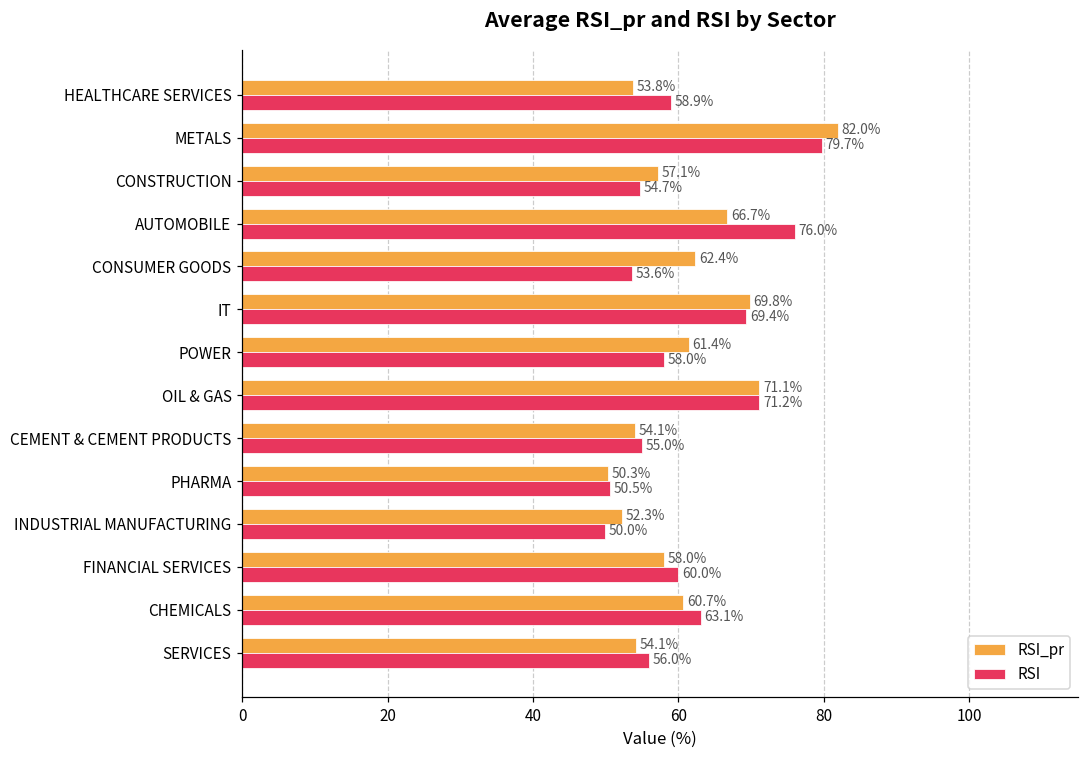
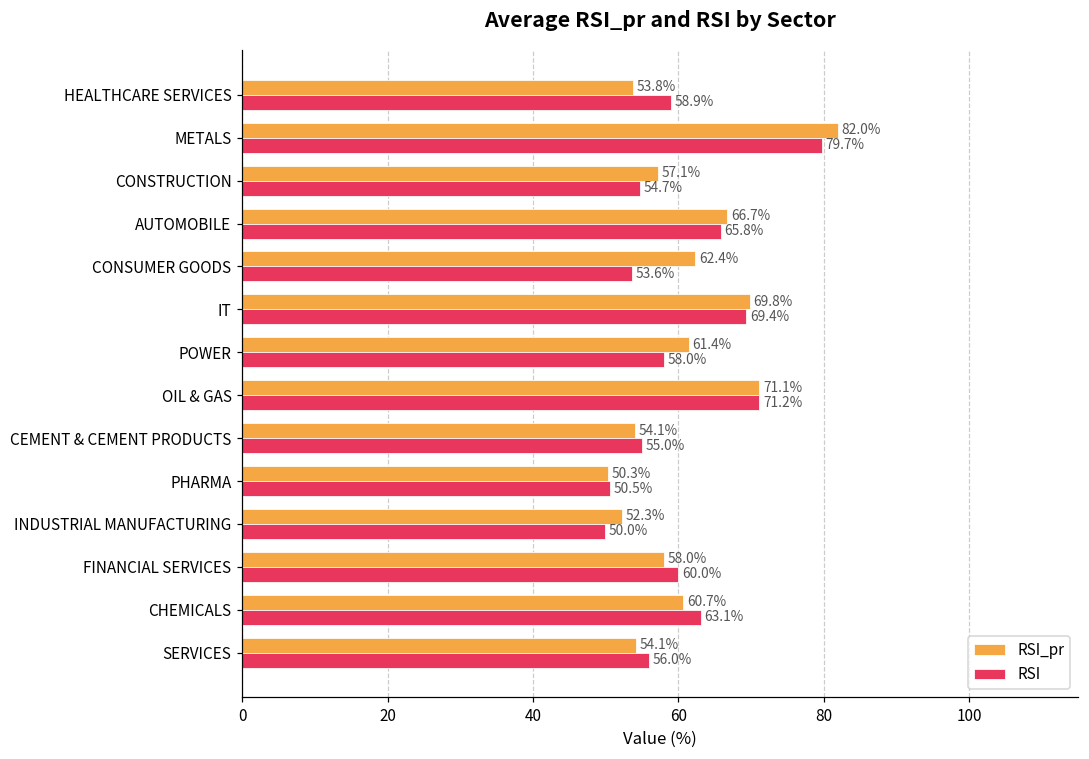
  {
    "RSI_pr": {
      "HEALTHCARE SERVICES": "53.8%",
      "METALS": "82.0%",
      "CONSTRUCTION": "57.1%",
      "AUTOMOBILE": "66.7%",
      "CONSUMER GOODS": "62.4%",
      "IT": "69.8%",
      "POWER": "61.4%",
      "OIL & GAS": "71.1%",
      "CEMENT & CEMENT PRODUCTS": "54.1%",
      "PHARMA": "50.3%",
      "INDUSTRIAL MANUFACTURING": "52.3%",
      "FINANCIAL SERVICES": "58.0%",
      "CHEMICALS": "60.7%",
      "SERVICES": "54.1%"
    },
    "RSI": {
      "HEALTHCARE SERVICES": "58.9%",
      "METALS": "79.7%",
      "CONSTRUCTION": "54.7%",
-     "AUTOMOBILE": "76.0%",
+     "AUTOMOBILE": "65.8%",
      "CONSUMER GOODS": "53.6%",
      "IT": "69.4%",
      "POWER": "58.0%",
      "OIL & GAS": "71.2%",
      "CEMENT & CEMENT PRODUCTS": "55.0%",
      "PHARMA": "50.5%",
      "INDUSTRIAL MANUFACTURING": "50.0%",
      "FINANCIAL SERVICES": "60.0%",
      "CHEMICALS": "63.1%",
      "SERVICES": "56.0%"
    }
  }
